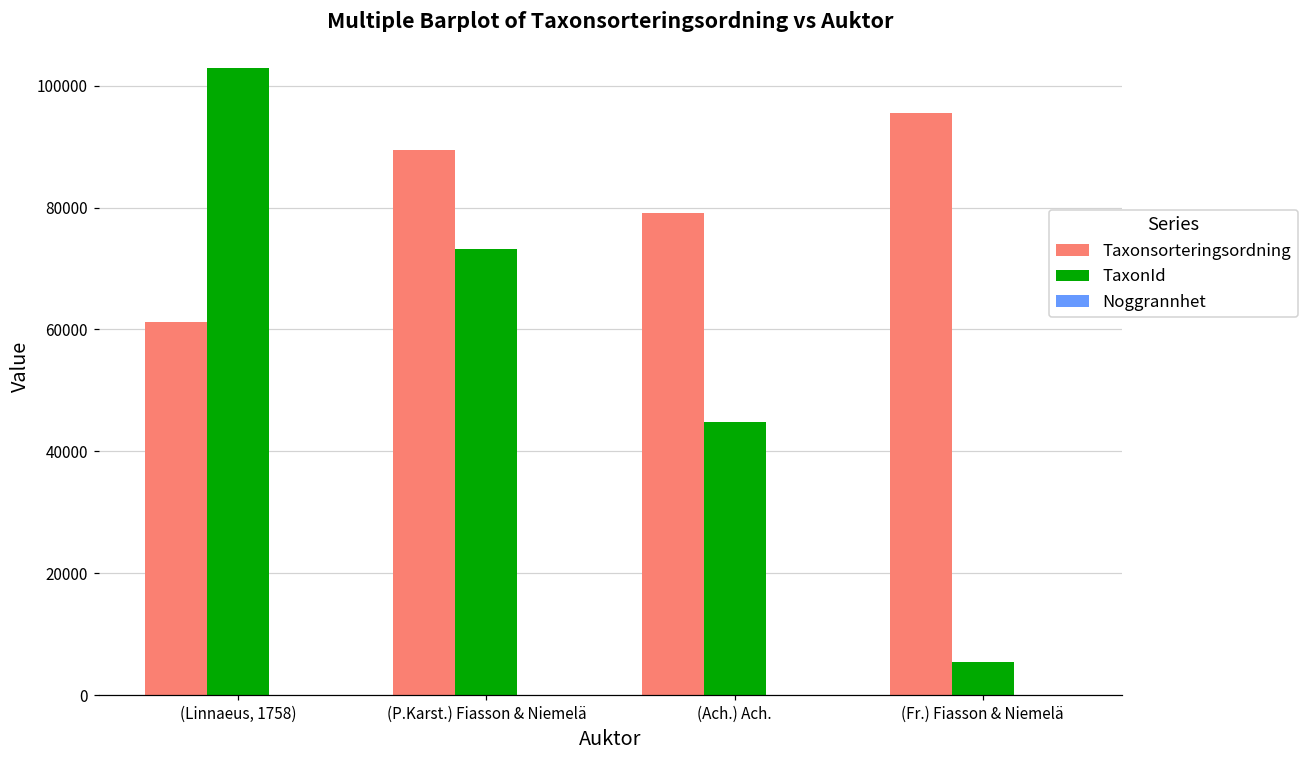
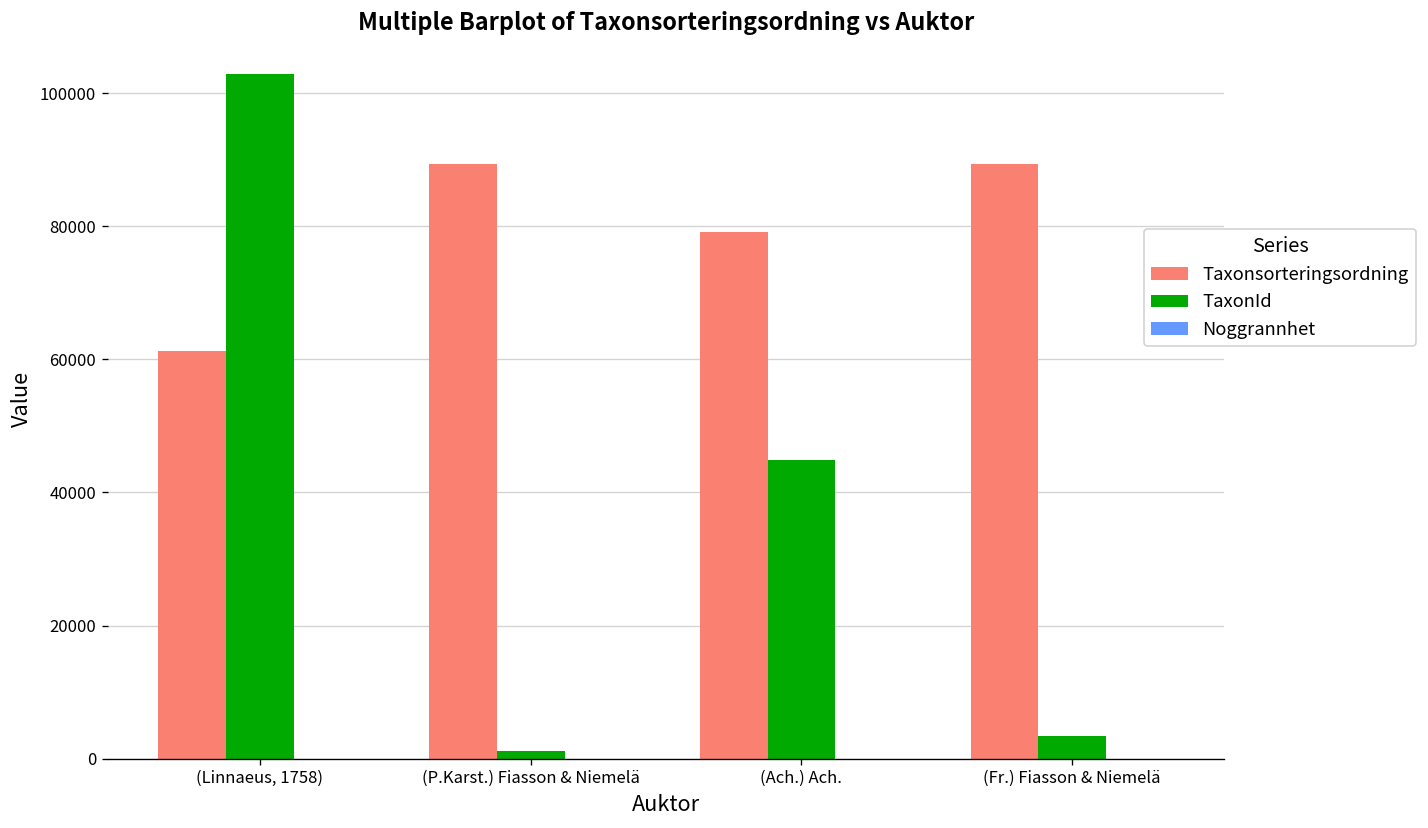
  {
    "Taxonsorteringsordning": {
      "(Linnaeus, 1758)": 61000,
      "(P.Karst.) Fiasson & Niemelä": 89000,
      "(Ach.) Ach.": 79000,
-     "(Fr.) Fiasson & Niemelä": 96000
+     "(Fr.) Fiasson & Niemelä": 89000
    },
    "TaxonId": {
      "(Linnaeus, 1758)": 103000,
-     "(P.Karst.) Fiasson & Niemelä": 73000,
+     "(P.Karst.) Fiasson & Niemelä": 1000,
      "(Ach.) Ach.": 45000,
-     "(Fr.) Fiasson & Niemelä": 5000
+     "(Fr.) Fiasson & Niemelä": 3000
    }
  }
